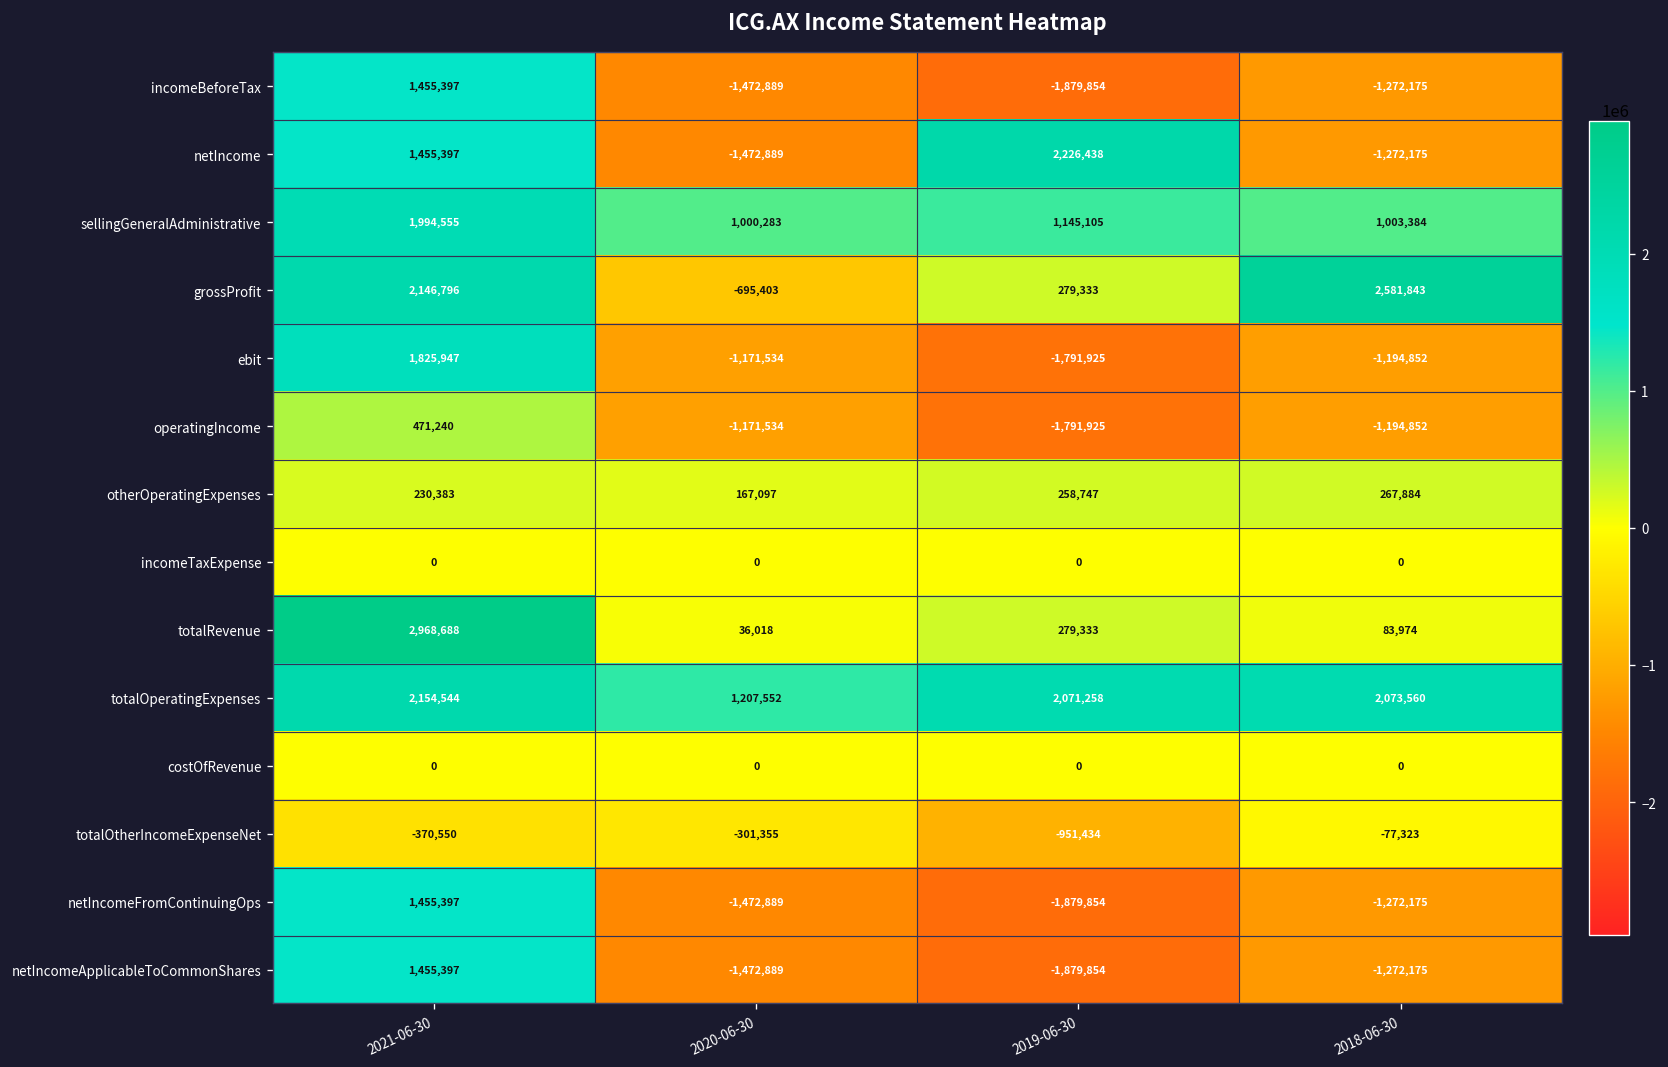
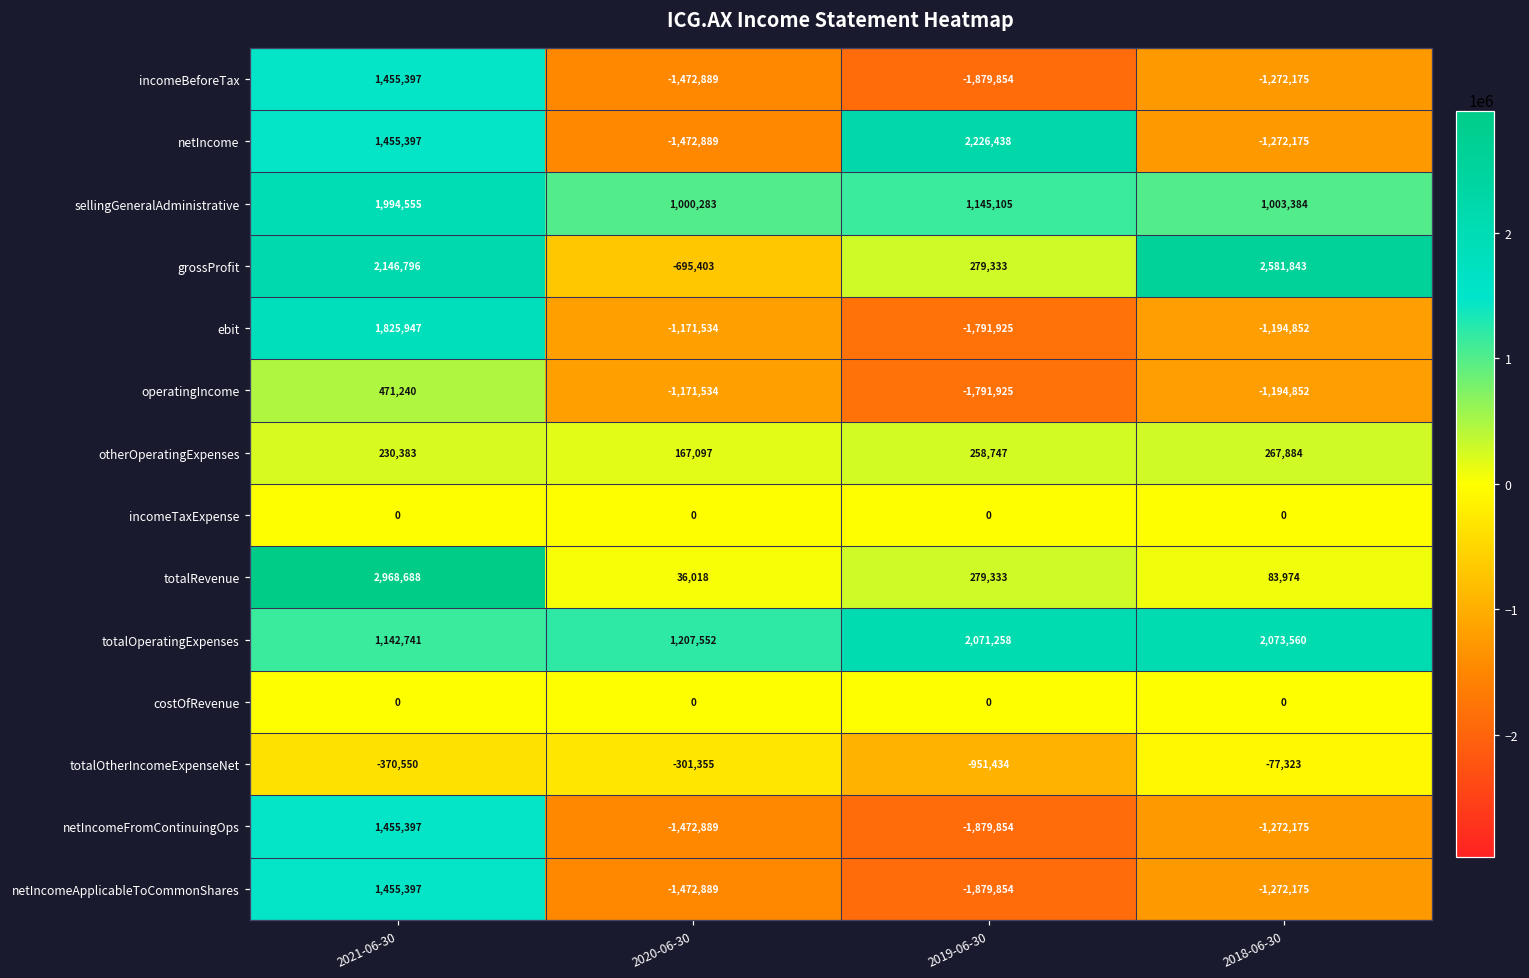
  {
    "incomeBeforeTax": {
      "2021-06-30": "1,455,397",
      "2020-06-30": "-1,472,889",
      "2019-06-30": "-1,879,854",
      "2018-06-30": "-1,272,175"
    },
    "netIncome": {
      "2021-06-30": "1,455,397",
      "2020-06-30": "-1,472,889",
      "2019-06-30": "2,226,438",
      "2018-06-30": "-1,272,175"
    },
    "sellingGeneralAdministrative": {
      "2021-06-30": "1,994,555",
      "2020-06-30": "1,000,283",
      "2019-06-30": "1,145,105",
      "2018-06-30": "1,003,384"
    },
    "grossProfit": {
      "2021-06-30": "2,146,796",
      "2020-06-30": "-695,403",
      "2019-06-30": "279,333",
      "2018-06-30": "2,581,843"
    },
    "ebit": {
      "2021-06-30": "1,825,947",
      "2020-06-30": "-1,171,534",
      "2019-06-30": "-1,791,925",
      "2018-06-30": "-1,194,852"
    },
    "operatingIncome": {
      "2021-06-30": "471,240",
      "2020-06-30": "-1,171,534",
      "2019-06-30": "-1,791,925",
      "2018-06-30": "-1,194,852"
    },
    "otherOperatingExpenses": {
      "2021-06-30": "230,383",
      "2020-06-30": "167,097",
      "2019-06-30": "258,747",
      "2018-06-30": "267,884"
    },
    "incomeTaxExpense": {
      "2021-06-30": "0",
      "2020-06-30": "0",
      "2019-06-30": "0",
      "2018-06-30": "0"
    },
    "totalRevenue": {
      "2021-06-30": "2,968,688",
      "2020-06-30": "36,018",
      "2019-06-30": "279,333",
      "2018-06-30": "83,974"
    },
    "totalOperatingExpenses": {
-     "2021-06-30": "2,154,544",
+     "2021-06-30": "1,142,741",
      "2020-06-30": "1,207,552",
      "2019-06-30": "2,071,258",
      "2018-06-30": "2,073,560"
    },
    "costOfRevenue": {
      "2021-06-30": "0",
      "2020-06-30": "0",
      "2019-06-30": "0",
      "2018-06-30": "0"
    },
    "totalOtherIncomeExpenseNet": {
      "2021-06-30": "-370,550",
      "2020-06-30": "-301,355",
      "2019-06-30": "-951,434",
      "2018-06-30": "-77,323"
    },
    "netIncomeFromContinuingOps": {
      "2021-06-30": "1,455,397",
      "2020-06-30": "-1,472,889",
      "2019-06-30": "-1,879,854",
      "2018-06-30": "-1,272,175"
    },
    "netIncomeApplicableToCommonShares": {
      "2021-06-30": "1,455,397",
      "2020-06-30": "-1,472,889",
      "2019-06-30": "-1,879,854",
      "2018-06-30": "-1,272,175"
    }
  }
